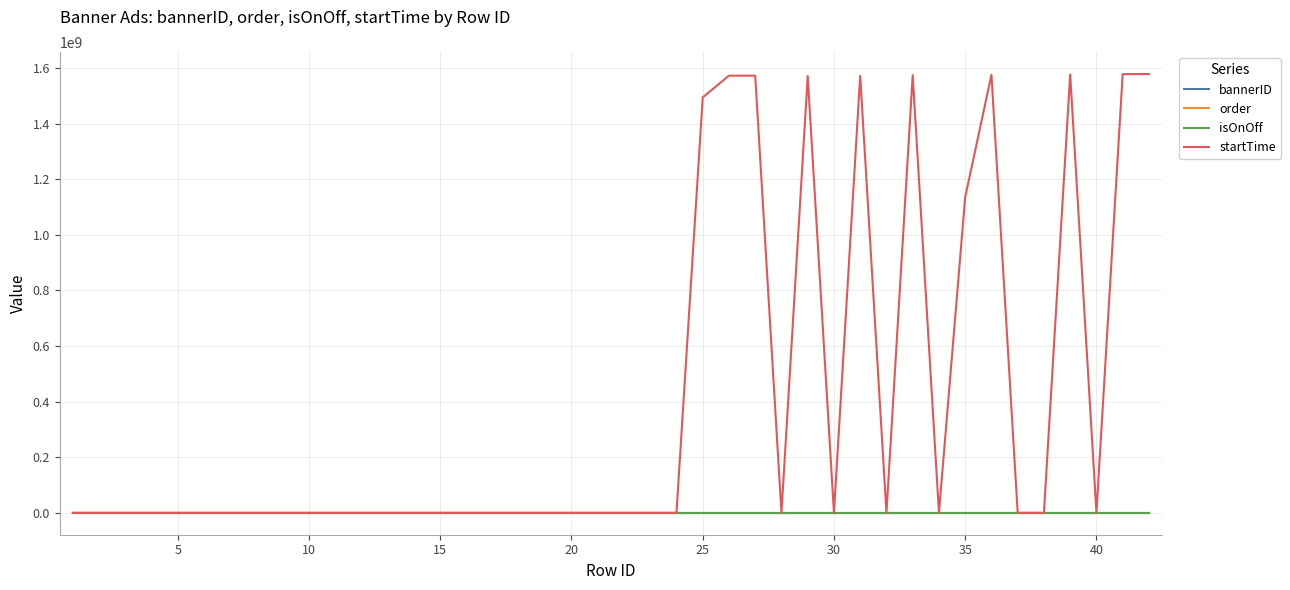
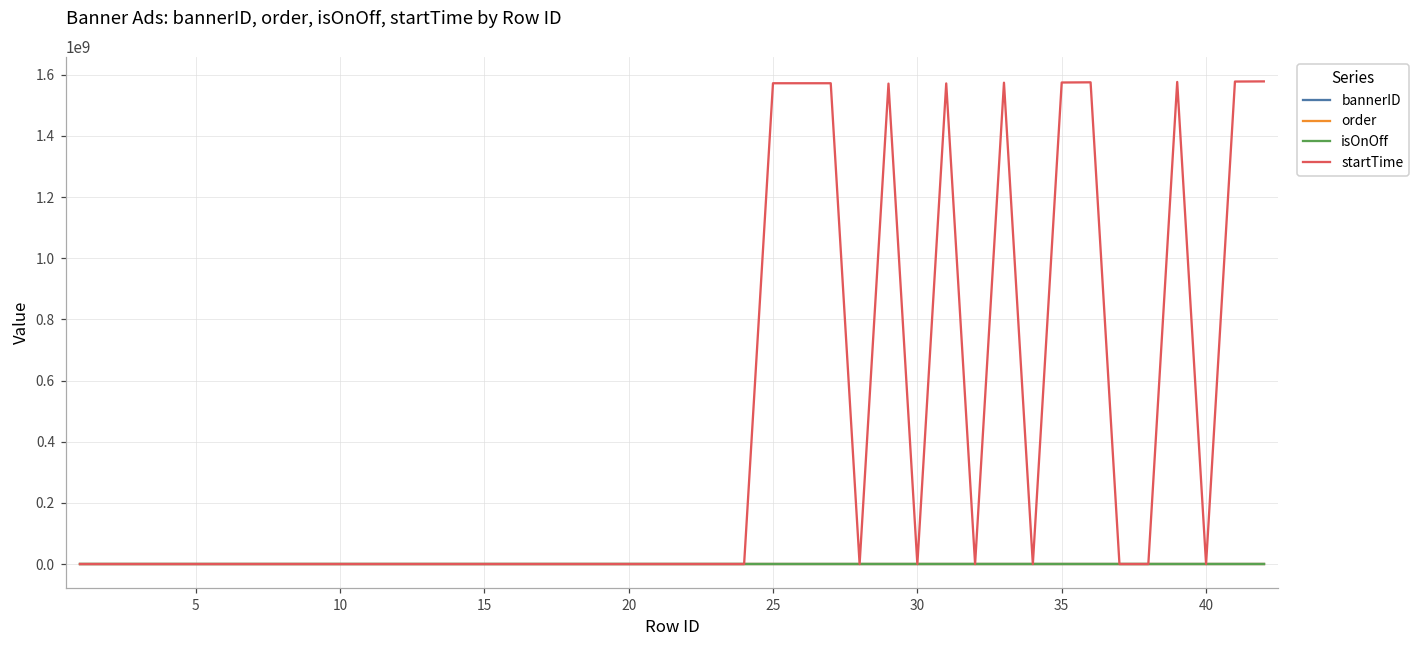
  {
    "isOnOff": {
      "25": 0,
      "35": 0
    },
    "startTime": {
-     "25": 1490000000,
-     "35": 1140000000
+     "25": 1570000000,
+     "35": 1570000000
    }
  }
